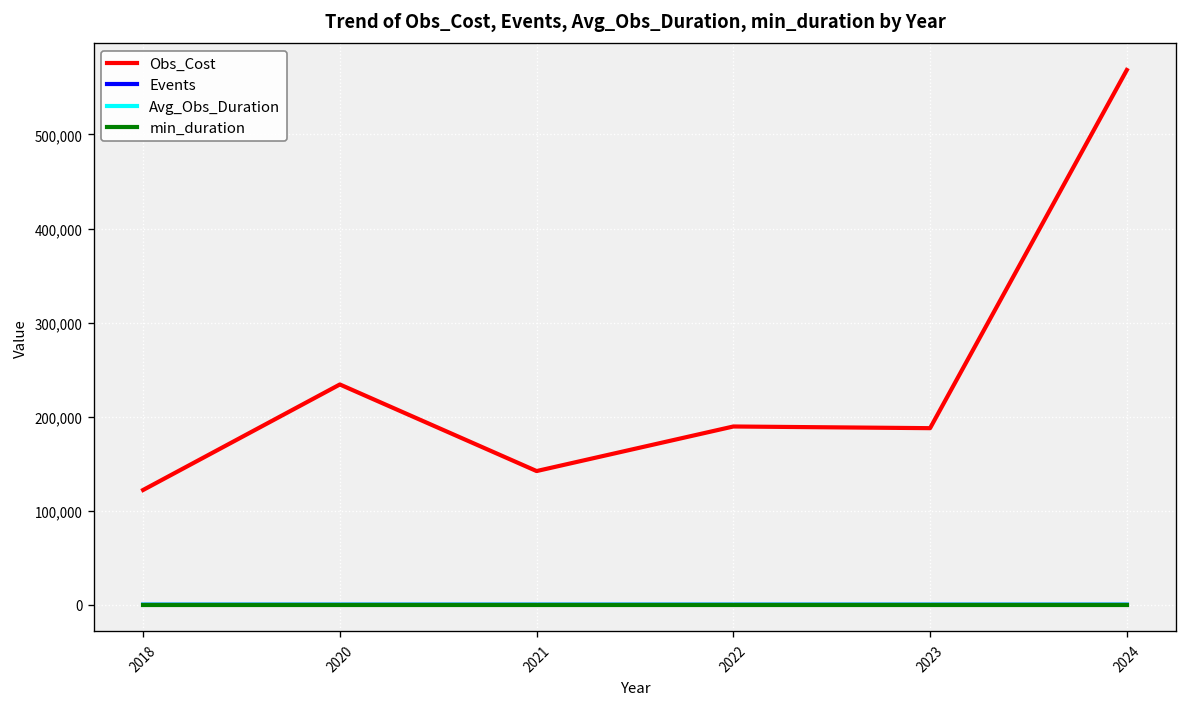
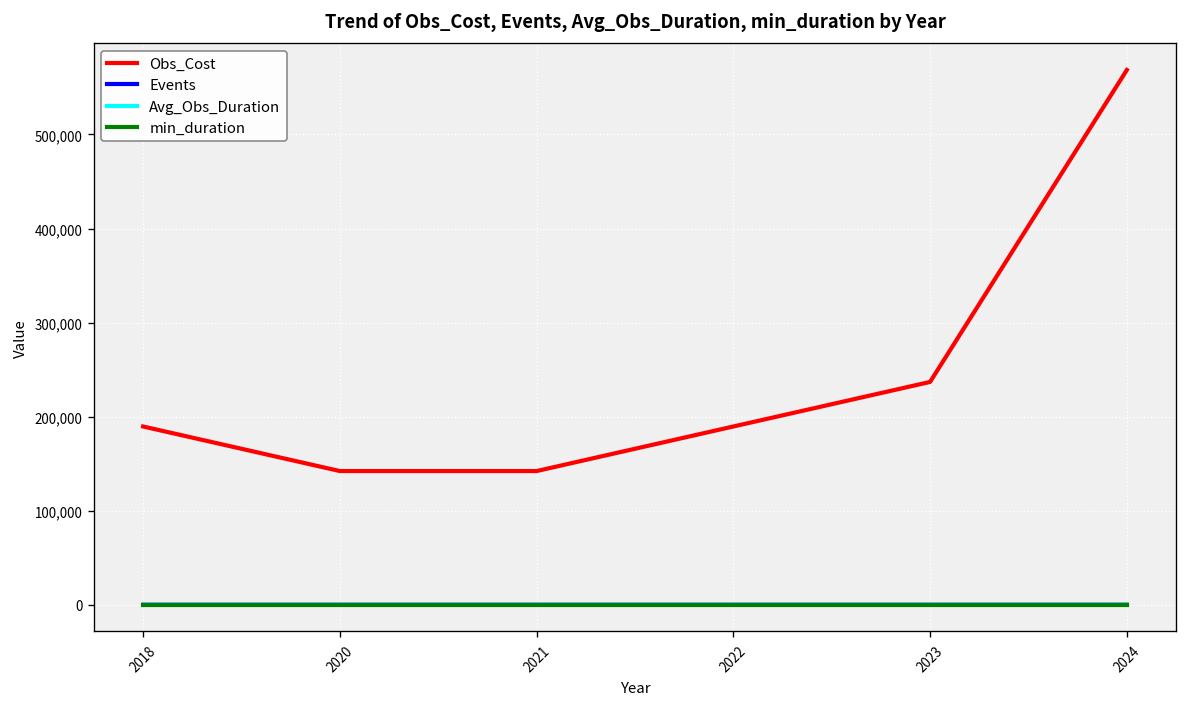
  {
    "Obs_Cost": {
-     "2018": "120,000",
-     "2020": "230,000",
+     "2018": "190,000",
+     "2020": "140,000",
      "2021": "140,000",
      "2022": "190,000",
-     "2023": "190,000",
+     "2023": "240,000",
      "2024": "570,000"
    },
    "min_duration": {
      "2018": "0",
      "2020": "0",
      "2021": "0",
      "2022": "0",
      "2023": "0",
      "2024": "0"
    }
  }
